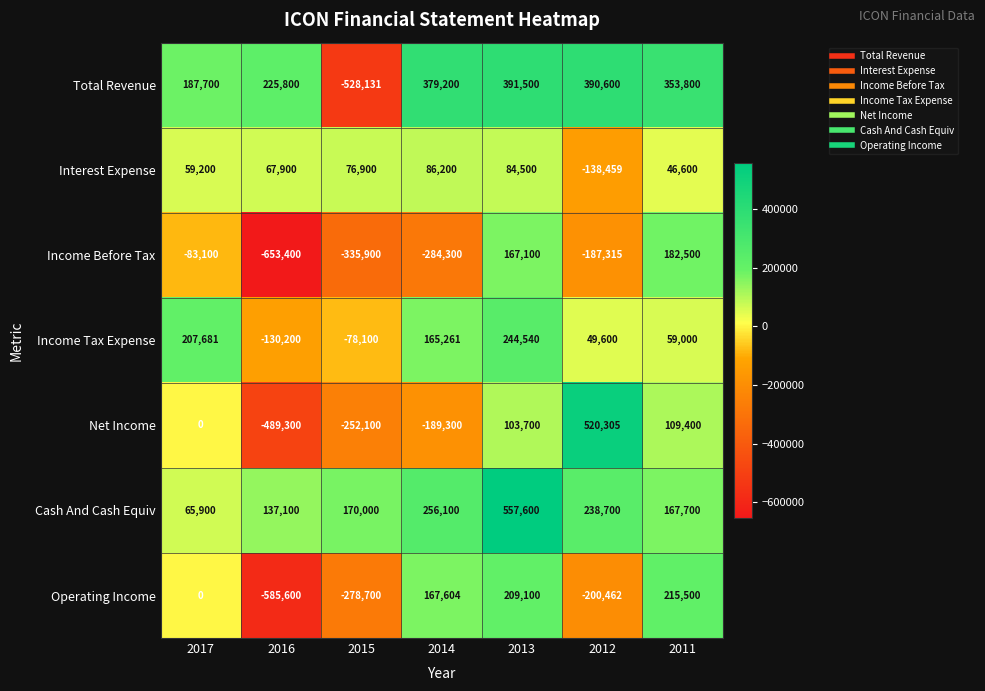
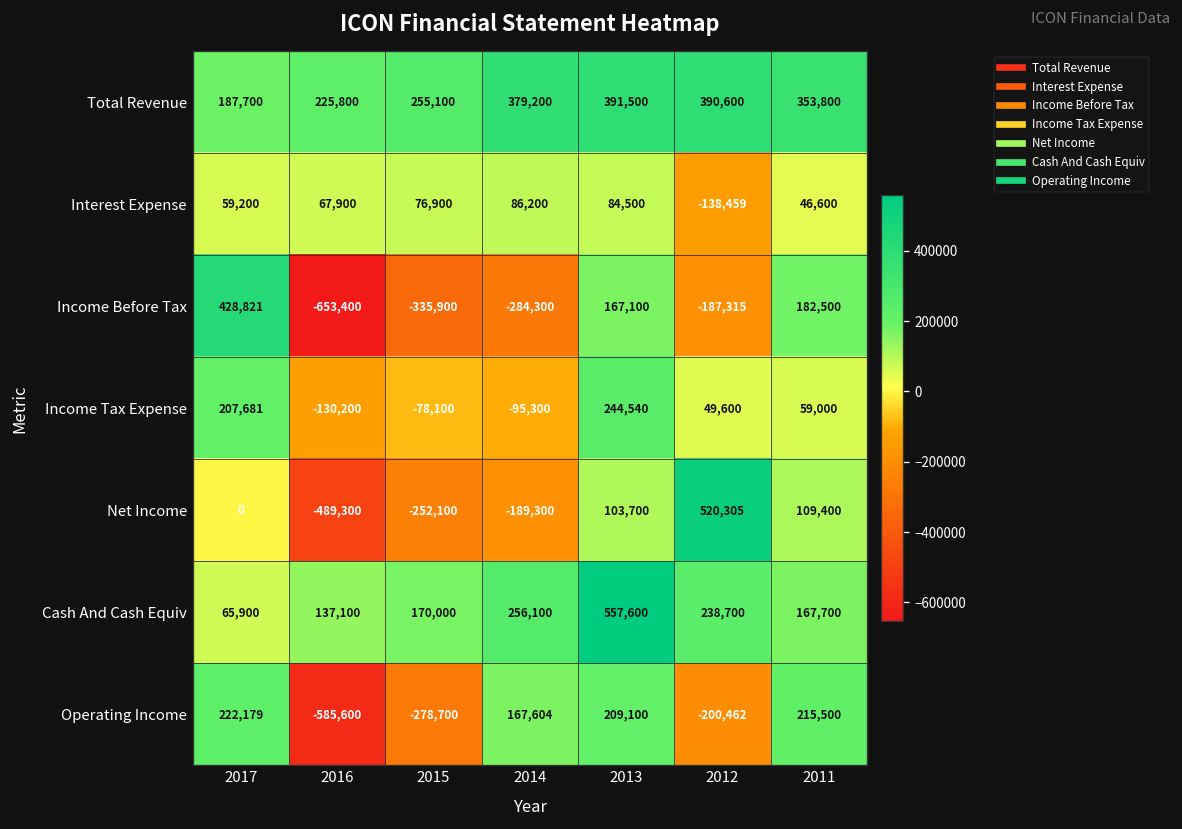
  {
    "Total Revenue": {
      "2017": "187,700",
      "2016": "225,800",
-     "2015": "-528,131",
+     "2015": "255,100",
      "2014": "379,200",
      "2013": "391,500",
      "2012": "390,600",
      "2011": "353,800"
    },
    "Interest Expense": {
      "2017": "59,200",
      "2016": "67,900",
      "2015": "76,900",
      "2014": "86,200",
      "2013": "84,500",
      "2012": "-138,459",
      "2011": "46,600"
    },
    "Income Before Tax": {
-     "2017": "-83,100",
+     "2017": "428,821",
      "2016": "-653,400",
      "2015": "-335,900",
      "2014": "-284,300",
      "2013": "167,100",
      "2012": "-187,315",
      "2011": "182,500"
    },
    "Income Tax Expense": {
      "2017": "207,681",
      "2016": "-130,200",
      "2015": "-78,100",
-     "2014": "165,261",
+     "2014": "-95,300",
      "2013": "244,540",
      "2012": "49,600",
      "2011": "59,000"
    },
    "Net Income": {
      "2017": "0",
      "2016": "-489,300",
      "2015": "-252,100",
      "2014": "-189,300",
      "2013": "103,700",
      "2012": "520,305",
      "2011": "109,400"
    },
    "Cash And Cash Equiv": {
      "2017": "65,900",
      "2016": "137,100",
      "2015": "170,000",
      "2014": "256,100",
      "2013": "557,600",
      "2012": "238,700",
      "2011": "167,700"
    },
    "Operating Income": {
-     "2017": "0",
+     "2017": "222,179",
      "2016": "-585,600",
      "2015": "-278,700",
      "2014": "167,604",
      "2013": "209,100",
      "2012": "-200,462",
      "2011": "215,500"
    }
  }
